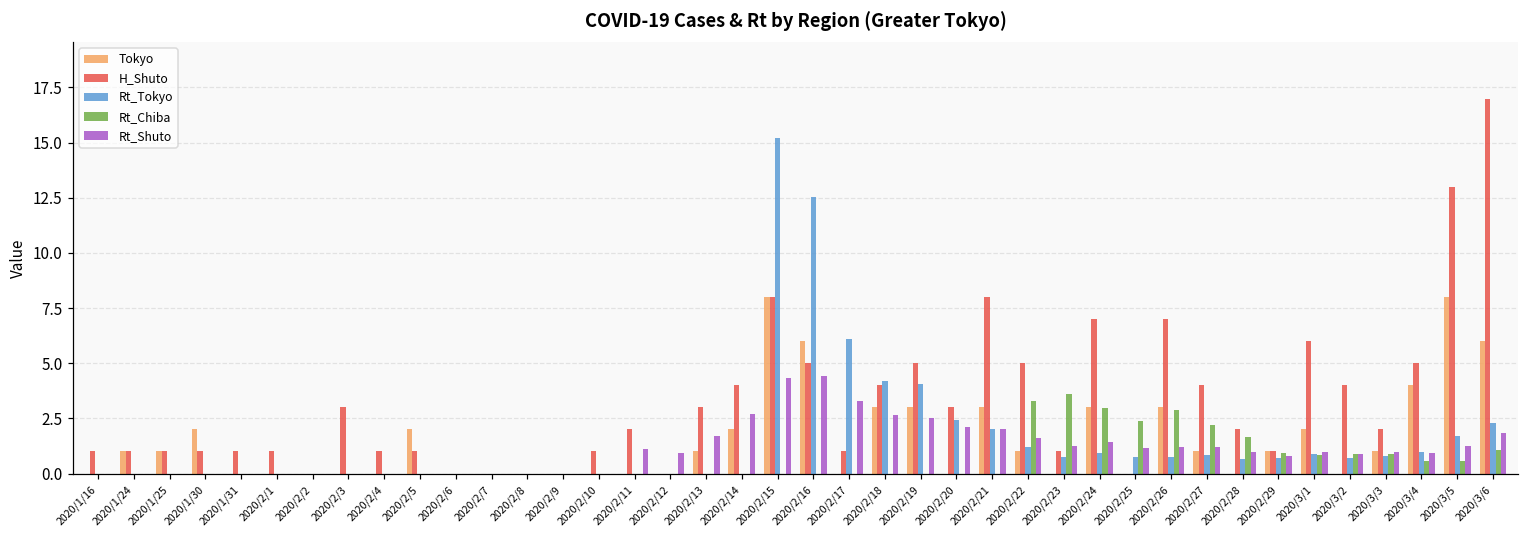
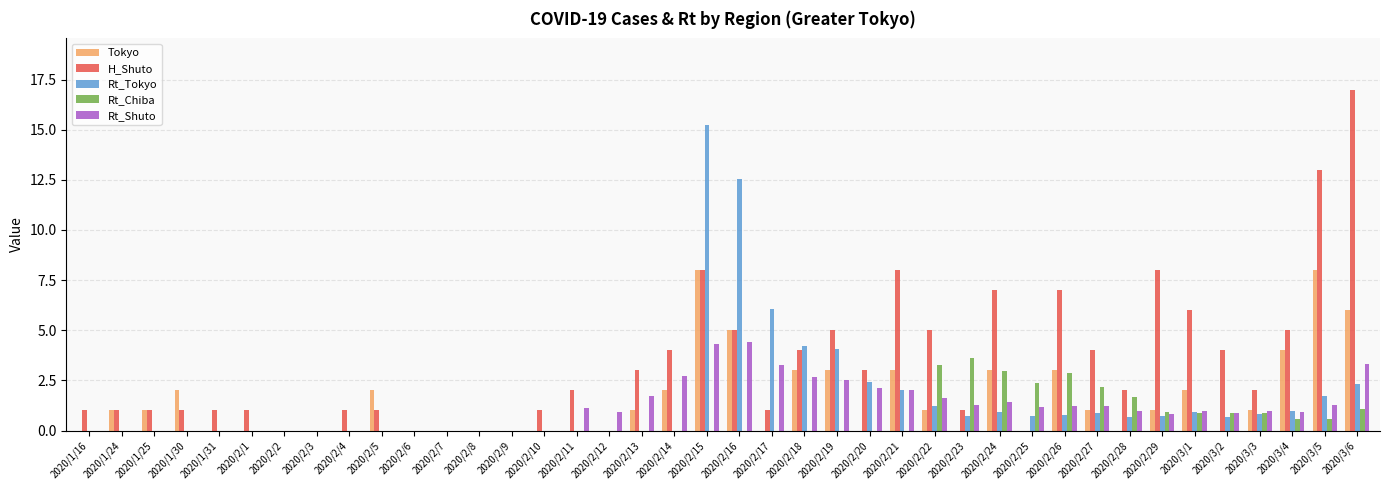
  {
    "Tokyo": {
      "2020/1/16": 0,
      "2020/1/24": 1,
      "2020/1/25": 1,
      "2020/1/30": 2,
      "2020/1/31": 0,
      "2020/2/1": 0,
      "2020/2/2": 0,
      "2020/2/3": 0,
      "2020/2/4": 0,
      "2020/2/5": 2,
      "2020/2/6": 0,
      "2020/2/7": 0,
      "2020/2/8": 0,
      "2020/2/9": 0,
      "2020/2/10": 0,
      "2020/2/11": 0,
      "2020/2/12": 0,
      "2020/2/13": 1,
      "2020/2/14": 2,
      "2020/2/15": 8,
-     "2020/2/16": 6,
+     "2020/2/16": 5,
      "2020/2/17": 0,
      "2020/2/18": 3,
      "2020/2/19": 3,
      "2020/2/20": 0,
      "2020/2/21": 3,
      "2020/2/22": 1,
      "2020/2/23": 0,
      "2020/2/24": 3,
      "2020/2/25": 0,
      "2020/2/26": 3,
      "2020/2/27": 1,
      "2020/2/28": 0,
      "2020/2/29": 1,
      "2020/3/1": 2,
      "2020/3/2": 0,
      "2020/3/3": 1,
      "2020/3/4": 4,
      "2020/3/5": 8,
      "2020/3/6": 6
    },
    "H_Shuto": {
      "2020/1/16": 1,
      "2020/1/24": 1,
      "2020/1/25": 1,
      "2020/1/30": 1,
      "2020/1/31": 1,
      "2020/2/1": 1,
      "2020/2/2": 0,
-     "2020/2/3": 3,
+     "2020/2/3": 0,
      "2020/2/4": 1,
      "2020/2/5": 1,
      "2020/2/6": 0,
      "2020/2/7": 0,
      "2020/2/8": 0,
      "2020/2/9": 0,
      "2020/2/10": 1,
      "2020/2/11": 2,
      "2020/2/12": 0,
      "2020/2/13": 3,
      "2020/2/14": 4,
      "2020/2/15": 8,
      "2020/2/16": 5,
      "2020/2/17": 1,
      "2020/2/18": 4,
      "2020/2/19": 5,
      "2020/2/20": 3,
      "2020/2/21": 8,
      "2020/2/22": 5,
      "2020/2/23": 1,
      "2020/2/24": 7,
      "2020/2/25": 0,
      "2020/2/26": 7,
      "2020/2/27": 4,
      "2020/2/28": 2,
-     "2020/2/29": 1,
+     "2020/2/29": 8,
      "2020/3/1": 6,
      "2020/3/2": 4,
      "2020/3/3": 2,
      "2020/3/4": 5,
      "2020/3/5": 13,
      "2020/3/6": 17
    },
    "Rt_Tokyo": {
      "2020/1/16": 0.0,
      "2020/1/24": 0.0,
      "2020/1/25": 0.0,
      "2020/1/30": 0.0,
      "2020/1/31": 0.0,
      "2020/2/1": 0.0,
      "2020/2/2": 0.0,
      "2020/2/3": 0.0,
      "2020/2/4": 0.0,
      "2020/2/5": 0.0,
      "2020/2/6": 0.0,
      "2020/2/7": 0.0,
      "2020/2/8": 0.0,
      "2020/2/9": 0.0,
      "2020/2/10": 0.0,
      "2020/2/11": 0.0,
      "2020/2/12": 0.0,
      "2020/2/13": 0.0,
      "2020/2/14": 0.0,
      "2020/2/15": 15.2,
      "2020/2/16": 12.5,
      "2020/2/17": 6.1,
      "2020/2/18": 4.2,
      "2020/2/19": 4.1,
      "2020/2/20": 2.4,
      "2020/2/21": 2.0,
      "2020/2/22": 1.2,
      "2020/2/23": 0.7,
      "2020/2/24": 0.9,
      "2020/2/25": 0.7,
      "2020/2/26": 0.8,
      "2020/2/27": 0.9,
      "2020/2/28": 0.7,
      "2020/2/29": 0.7,
      "2020/3/1": 0.9,
      "2020/3/2": 0.7,
      "2020/3/3": 0.8,
      "2020/3/4": 1.0,
      "2020/3/5": 1.7,
      "2020/3/6": 2.3
    },
    "Rt_Chiba": {
      "2020/1/16": 0.0,
      "2020/1/24": 0.0,
      "2020/1/25": 0.0,
      "2020/1/30": 0.0,
      "2020/1/31": 0.0,
      "2020/2/1": 0.0,
      "2020/2/2": 0.0,
      "2020/2/3": 0.0,
      "2020/2/4": 0.0,
      "2020/2/5": 0.0,
      "2020/2/6": 0.0,
      "2020/2/7": 0.0,
      "2020/2/8": 0.0,
      "2020/2/9": 0.0,
      "2020/2/10": 0.0,
      "2020/2/11": 0.0,
      "2020/2/12": 0.0,
      "2020/2/13": 0.0,
      "2020/2/14": 0.0,
      "2020/2/15": 0.0,
      "2020/2/16": 0.0,
      "2020/2/17": 0.0,
      "2020/2/18": 0.0,
      "2020/2/19": 0.0,
      "2020/2/20": 0.0,
      "2020/2/21": 0.0,
      "2020/2/22": 3.3,
      "2020/2/23": 3.6,
      "2020/2/24": 3.0,
      "2020/2/25": 2.4,
      "2020/2/26": 2.9,
      "2020/2/27": 2.2,
      "2020/2/28": 1.7,
      "2020/2/29": 0.9,
      "2020/3/1": 0.9,
      "2020/3/2": 0.9,
      "2020/3/3": 0.9,
      "2020/3/4": 0.6,
      "2020/3/5": 0.6,
      "2020/3/6": 1.1
    },
    "Rt_Shuto": {
      "2020/1/16": 0.0,
      "2020/1/24": 0.0,
      "2020/1/25": 0.0,
      "2020/1/30": 0.0,
      "2020/1/31": 0.0,
      "2020/2/1": 0.0,
      "2020/2/2": 0.0,
      "2020/2/3": 0.0,
      "2020/2/4": 0.0,
      "2020/2/5": 0.0,
      "2020/2/6": 0.0,
      "2020/2/7": 0.0,
      "2020/2/8": 0.0,
      "2020/2/9": 0.0,
      "2020/2/10": 0.0,
      "2020/2/11": 1.1,
      "2020/2/12": 0.9,
      "2020/2/13": 1.7,
      "2020/2/14": 2.7,
      "2020/2/15": 4.3,
      "2020/2/16": 4.4,
      "2020/2/17": 3.3,
      "2020/2/18": 2.7,
      "2020/2/19": 2.5,
      "2020/2/20": 2.1,
      "2020/2/21": 2.0,
      "2020/2/22": 1.6,
      "2020/2/23": 1.3,
      "2020/2/24": 1.4,
      "2020/2/25": 1.2,
      "2020/2/26": 1.2,
      "2020/2/27": 1.2,
      "2020/2/28": 1.0,
      "2020/2/29": 0.8,
      "2020/3/1": 1.0,
      "2020/3/2": 0.9,
      "2020/3/3": 1.0,
      "2020/3/4": 0.9,
      "2020/3/5": 1.3,
-     "2020/3/6": 1.8
+     "2020/3/6": 3.3
    }
  }
